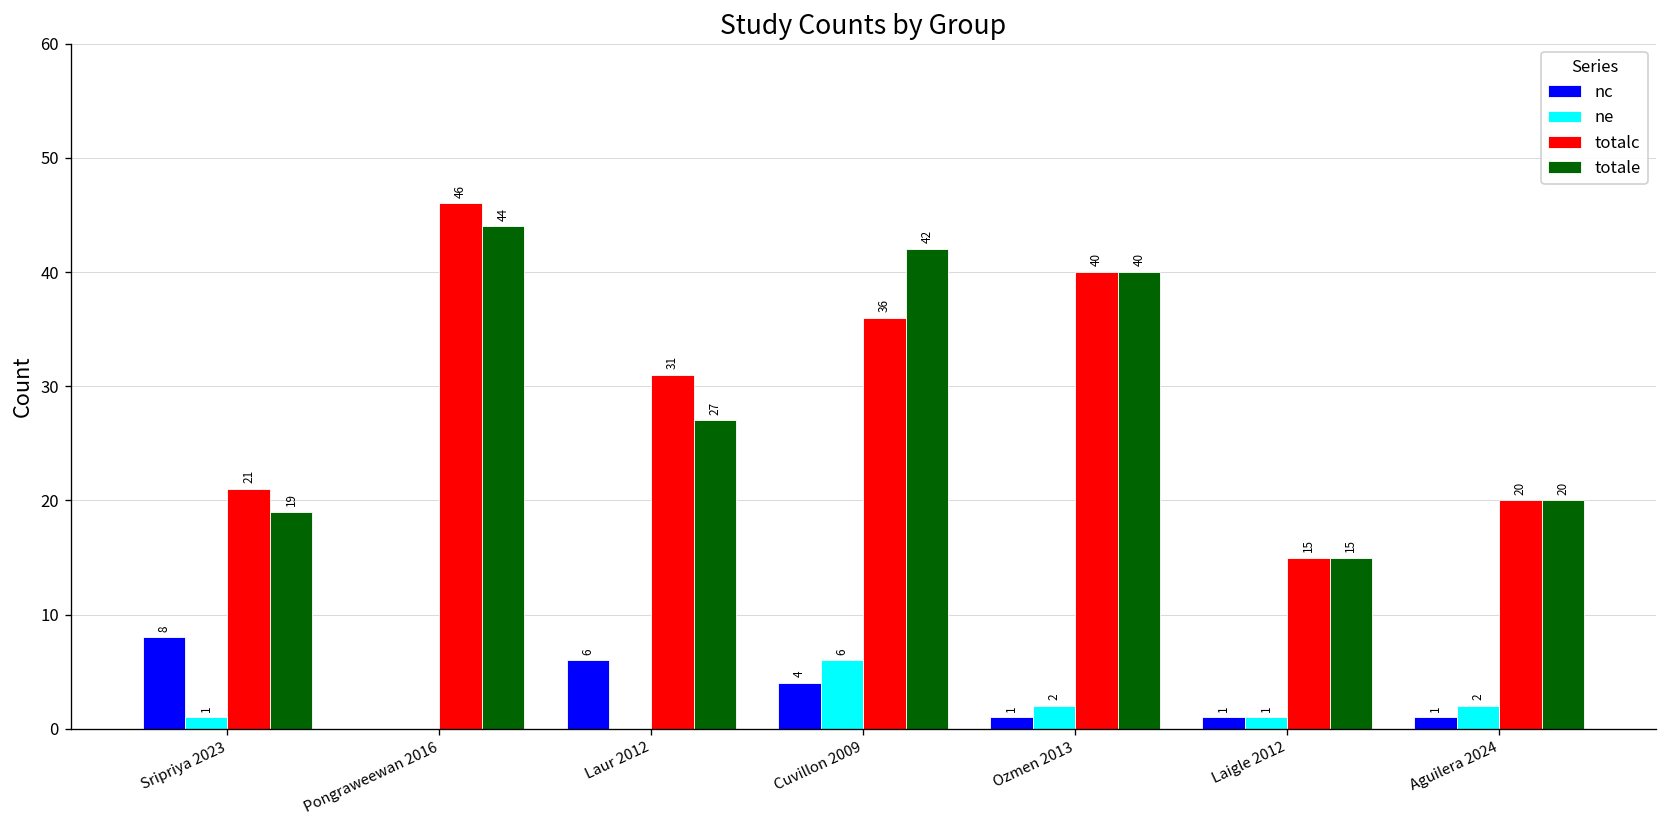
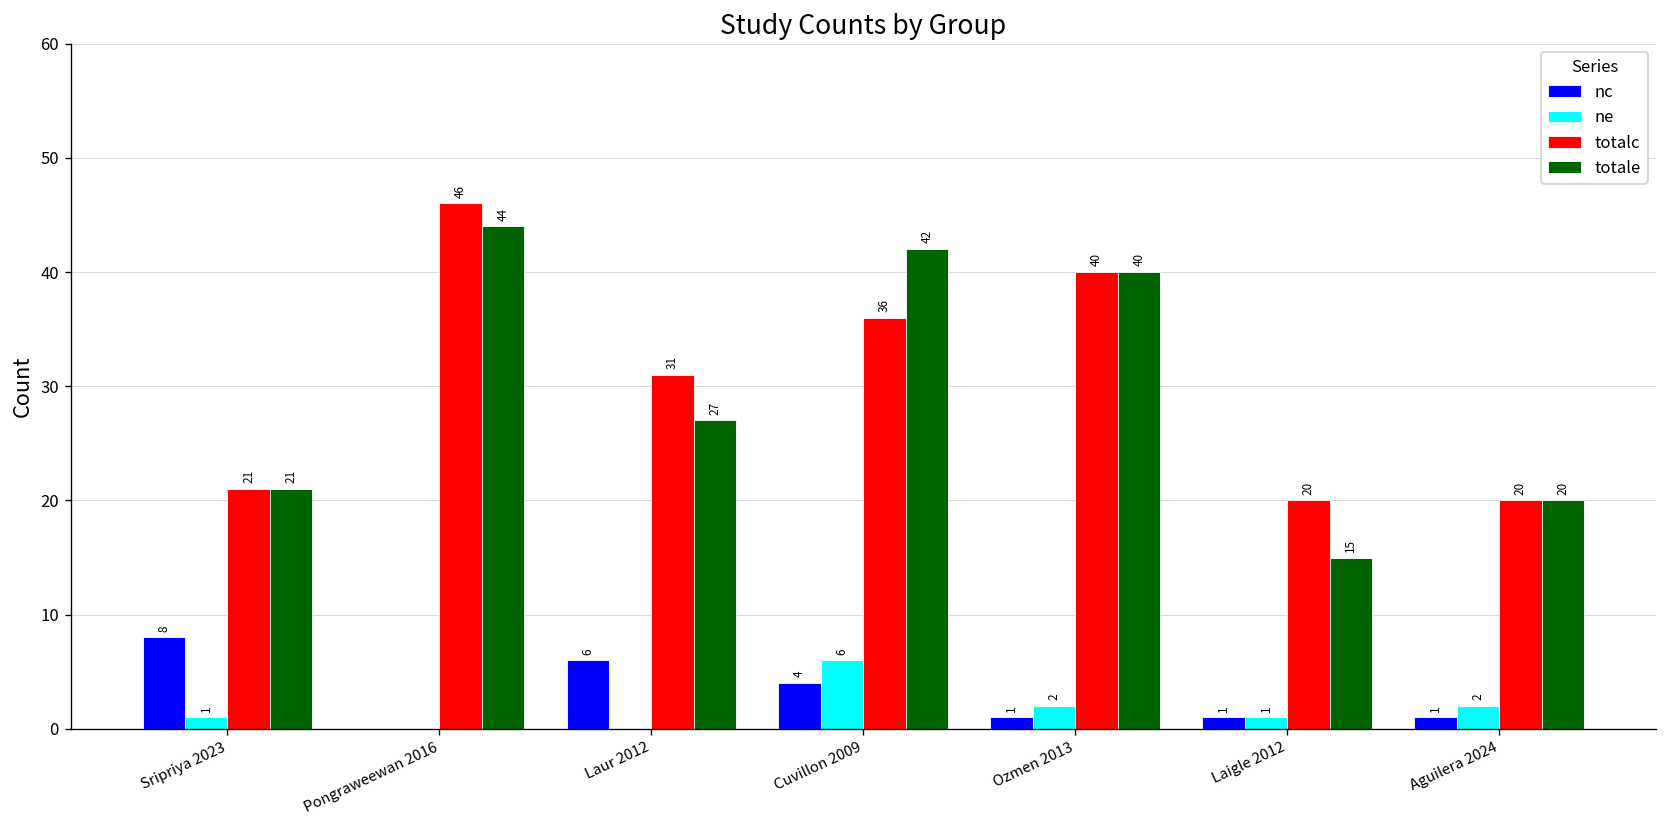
  {
    "nc": {
      "Sripriya 2023": 8,
      "Laur 2012": 6,
      "Cuvillon 2009": 4,
      "Ozmen 2013": 1,
      "Laigle 2012": 1,
      "Aguilera 2024": 1
    },
    "ne": {
      "Sripriya 2023": 1,
      "Cuvillon 2009": 6,
      "Ozmen 2013": 2,
      "Laigle 2012": 1,
      "Aguilera 2024": 2
    },
    "totalc": {
      "Sripriya 2023": 21,
      "Pongraweewan 2016": 46,
      "Laur 2012": 31,
      "Cuvillon 2009": 36,
      "Ozmen 2013": 40,
-     "Laigle 2012": 15,
+     "Laigle 2012": 20,
      "Aguilera 2024": 20
    },
    "totale": {
-     "Sripriya 2023": 19,
+     "Sripriya 2023": 21,
      "Pongraweewan 2016": 44,
      "Laur 2012": 27,
      "Cuvillon 2009": 42,
      "Ozmen 2013": 40,
      "Laigle 2012": 15,
      "Aguilera 2024": 20
    }
  }
